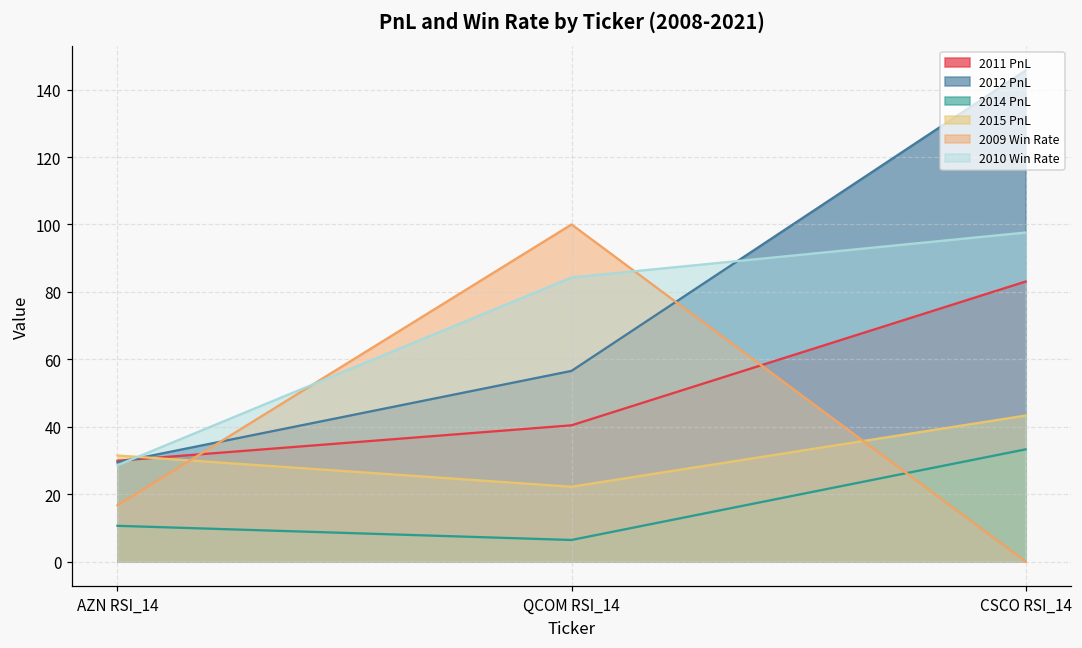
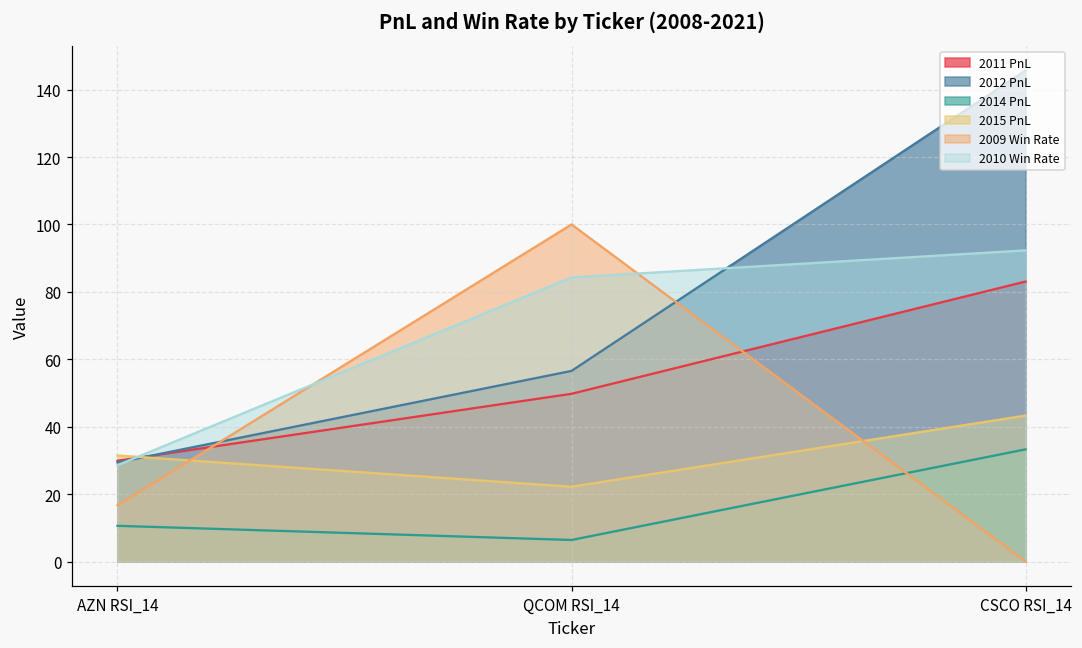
  {
    "2011 PnL": {
-     "QCOM RSI_14": 40,
+     "QCOM RSI_14": 50,
      "CSCO RSI_14": 83
    },
    "2010 Win Rate": {
      "QCOM RSI_14": 84,
-     "CSCO RSI_14": 98
+     "CSCO RSI_14": 92
    }
  }
